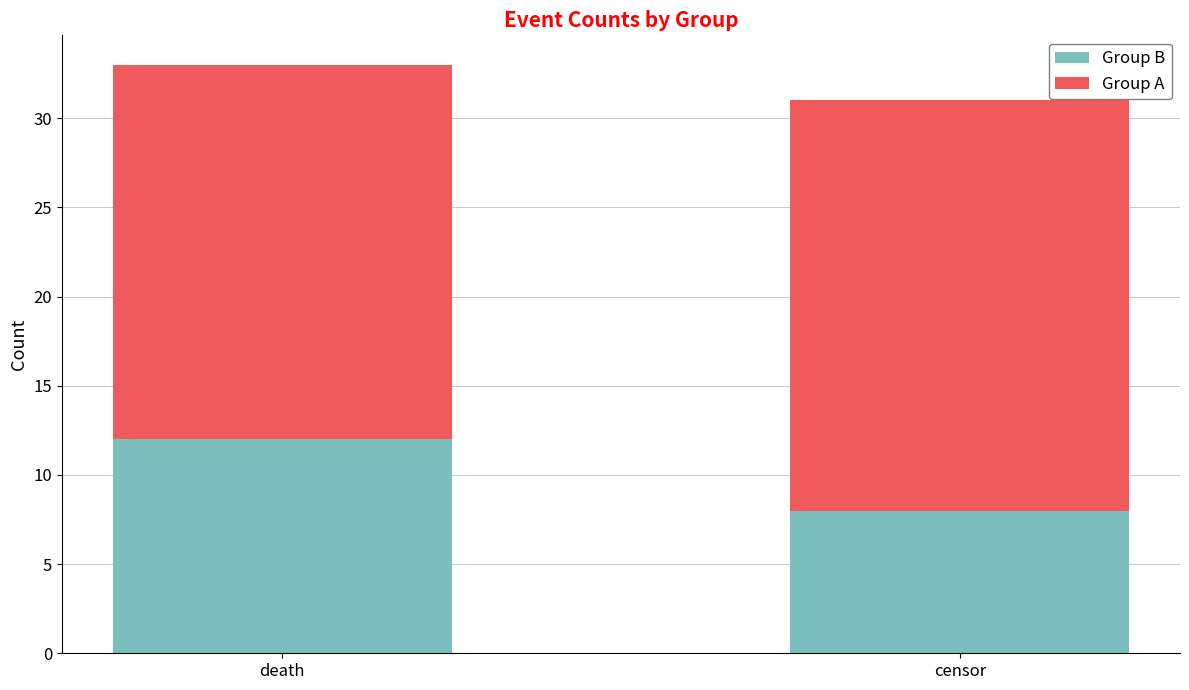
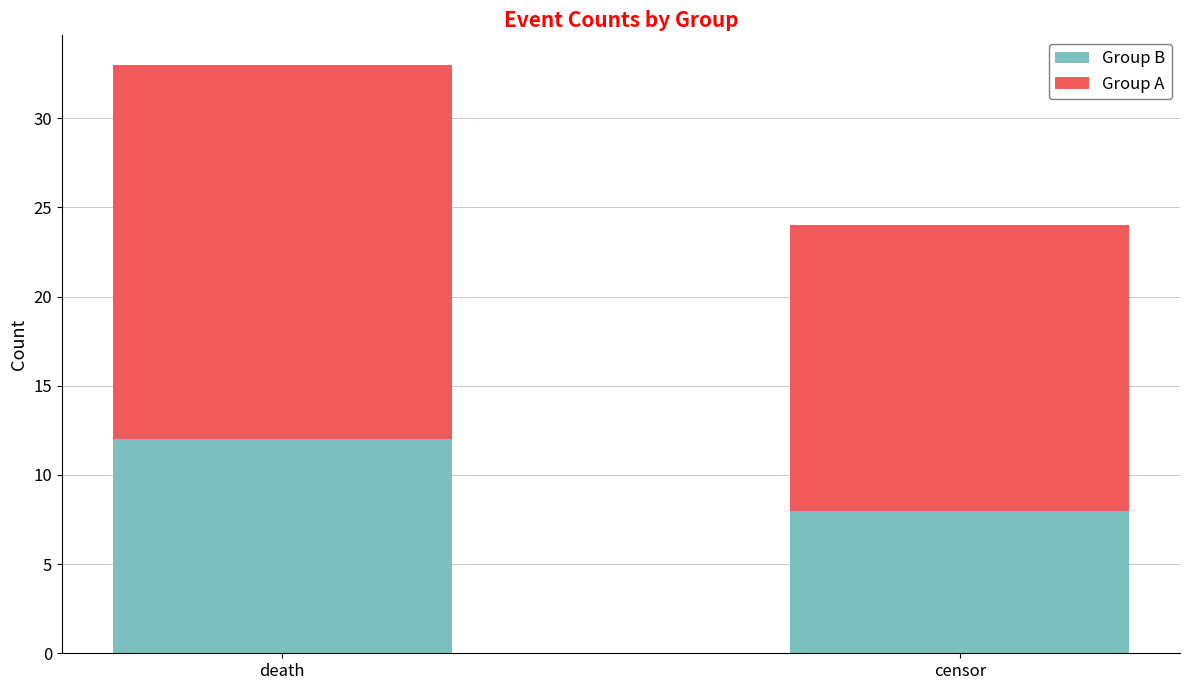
  {
    "Group B": {
      "death": 12,
      "censor": 8
    },
    "Group A": {
      "death": 21,
-     "censor": 23
+     "censor": 16
    }
  }
